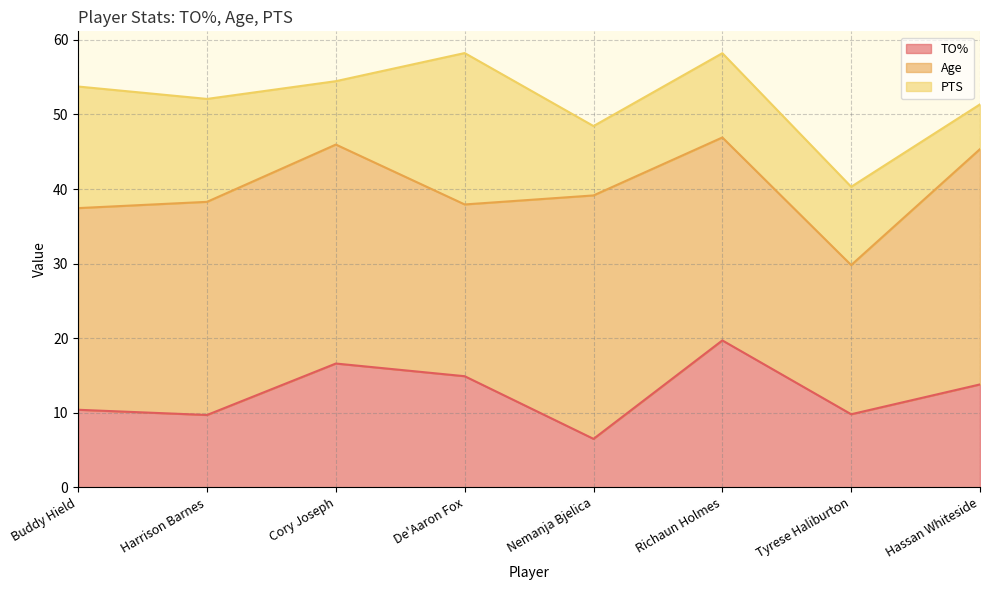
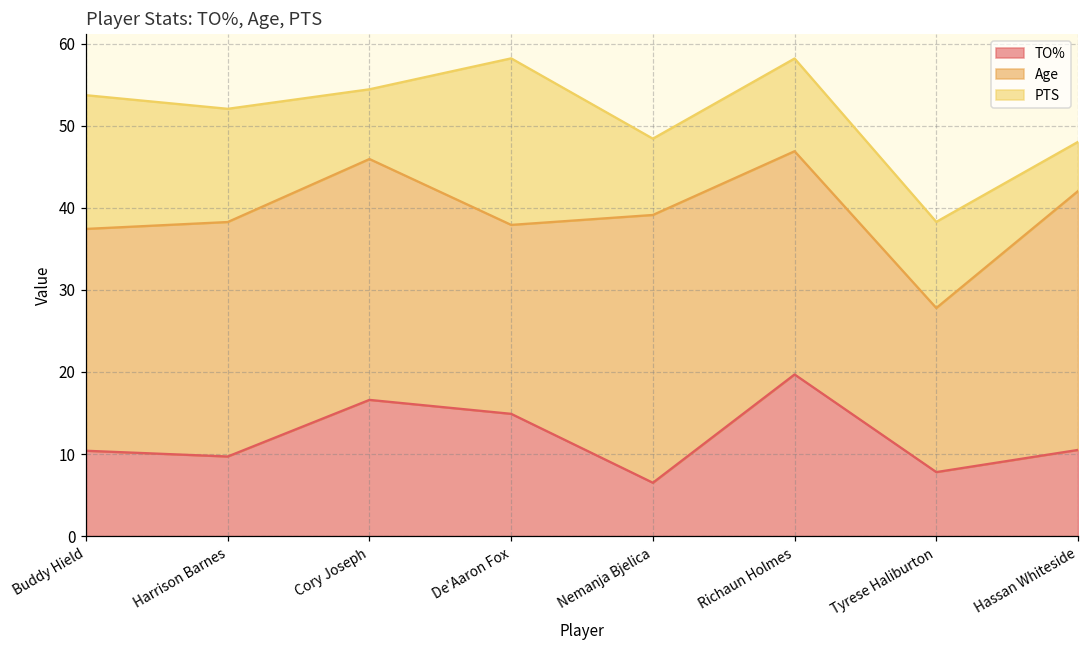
  {
    "TO%": {
      "Buddy Hield": 10,
      "Harrison Barnes": 10,
      "Cory Joseph": 17,
      "De'Aaron Fox": 15,
      "Nemanja Bjelica": 7,
      "Richaun Holmes": 20,
-     "Tyrese Haliburton": 10,
-     "Hassan Whiteside": 14
+     "Tyrese Haliburton": 8,
+     "Hassan Whiteside": 11
    }
  }
